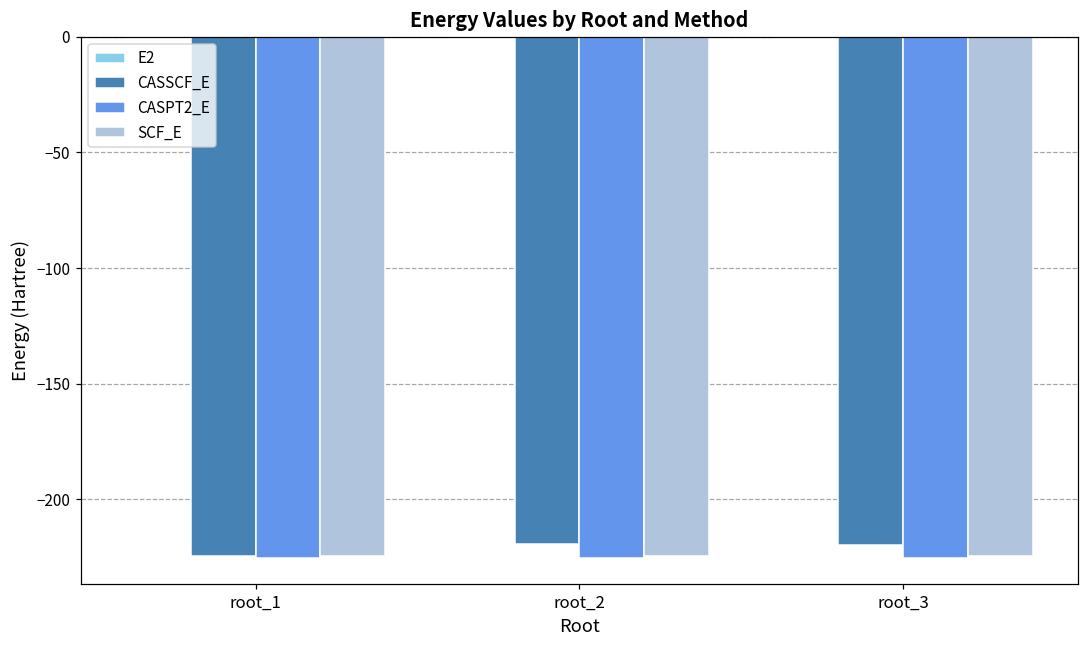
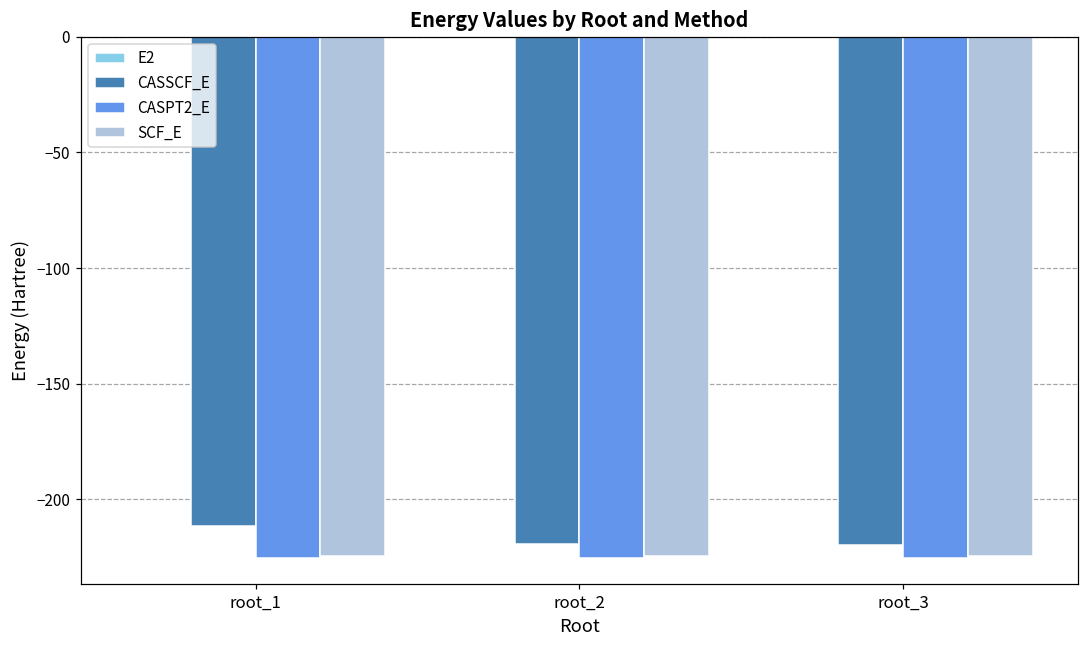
  {
    "CASSCF_E": {
-     "root_1": -225,
+     "root_1": -212,
      "root_2": -219,
      "root_3": -220
    },
    "CASPT2_E": {
      "root_1": -225,
      "root_2": -225,
      "root_3": -225
    }
  }
